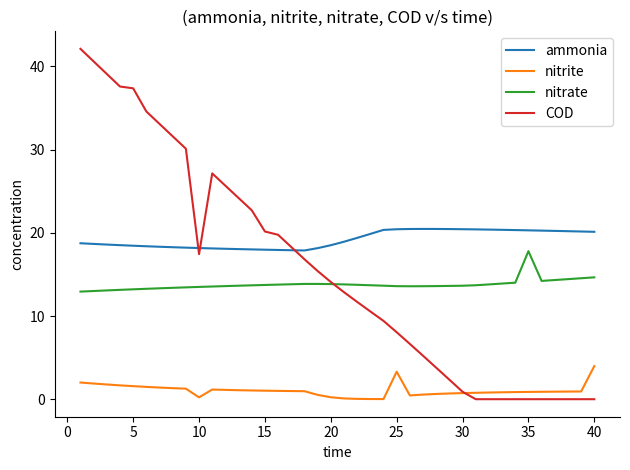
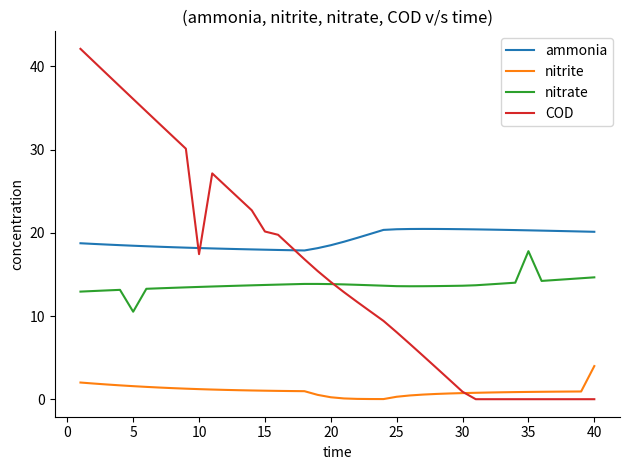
  {
    "ammonia": {
      "5": 18,
      "10": 18,
      "15": 18,
      "20": 19,
      "25": 20,
      "30": 20,
      "35": 20,
      "40": 20
    },
    "nitrite": {
      "5": 2,
-     "10": 0,
+     "10": 1,
      "15": 1,
      "20": 0,
-     "25": 3,
+     "25": 0,
      "35": 1,
      "40": 4
    },
    "nitrate": {
-     "5": 13,
+     "5": 11,
      "10": 13,
      "15": 14,
      "25": 14,
      "30": 14,
      "35": 18,
      "40": 15
    },
    "COD": {
-     "5": 37,
+     "5": 36,
      "10": 17,
      "15": 20,
      "25": 8,
      "35": 0,
      "40": 0
    }
  }
